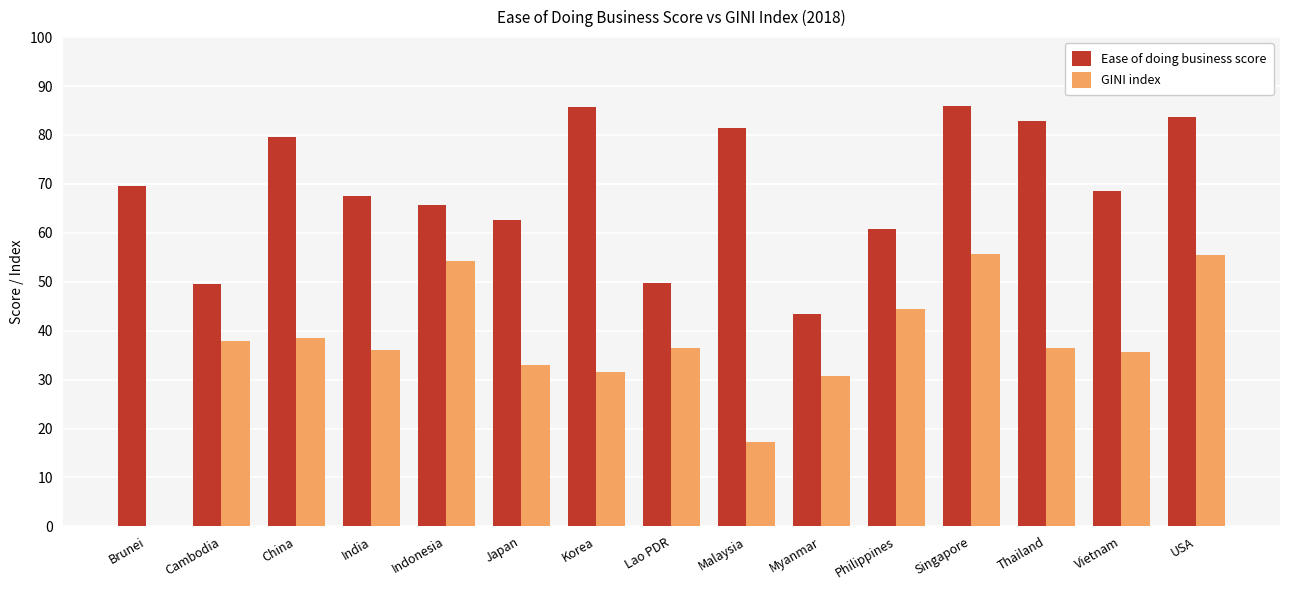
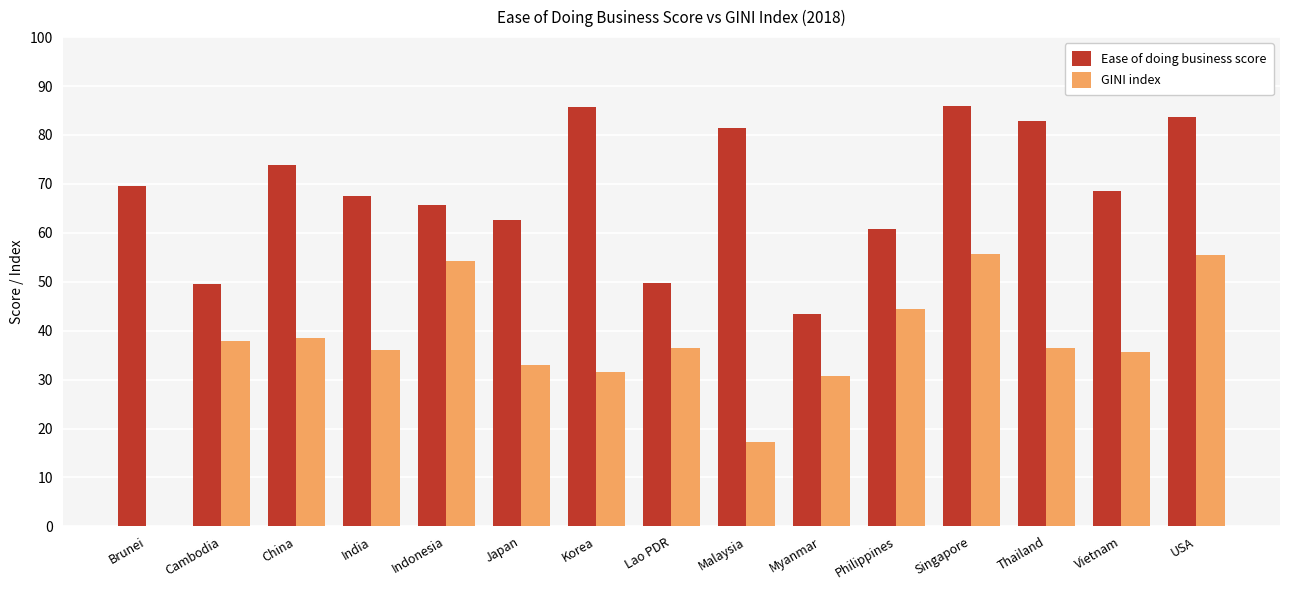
  {
    "Ease of doing business score": {
      "Brunei": 70,
      "Cambodia": 50,
-     "China": 80,
+     "China": 74,
      "India": 67,
      "Indonesia": 66,
      "Japan": 63,
      "Korea": 86,
      "Lao PDR": 50,
      "Malaysia": 81,
      "Myanmar": 43,
      "Philippines": 61,
      "Singapore": 86,
      "Thailand": 83,
      "Vietnam": 69,
      "USA": 84
    },
    "GINI index": {
      "Brunei": 0,
      "Cambodia": 38,
      "China": 39,
      "India": 36,
      "Indonesia": 54,
      "Japan": 33,
      "Korea": 32,
      "Lao PDR": 36,
      "Malaysia": 17,
      "Myanmar": 31,
      "Philippines": 44,
      "Singapore": 56,
      "Thailand": 36,
      "Vietnam": 36,
      "USA": 56
    }
  }
